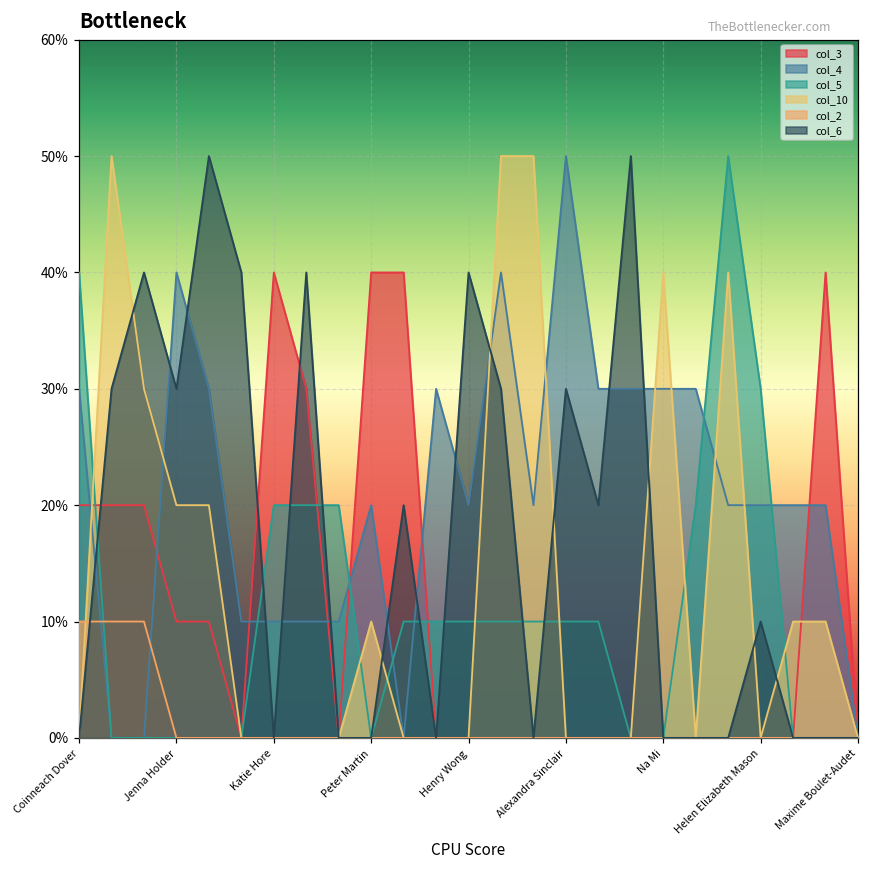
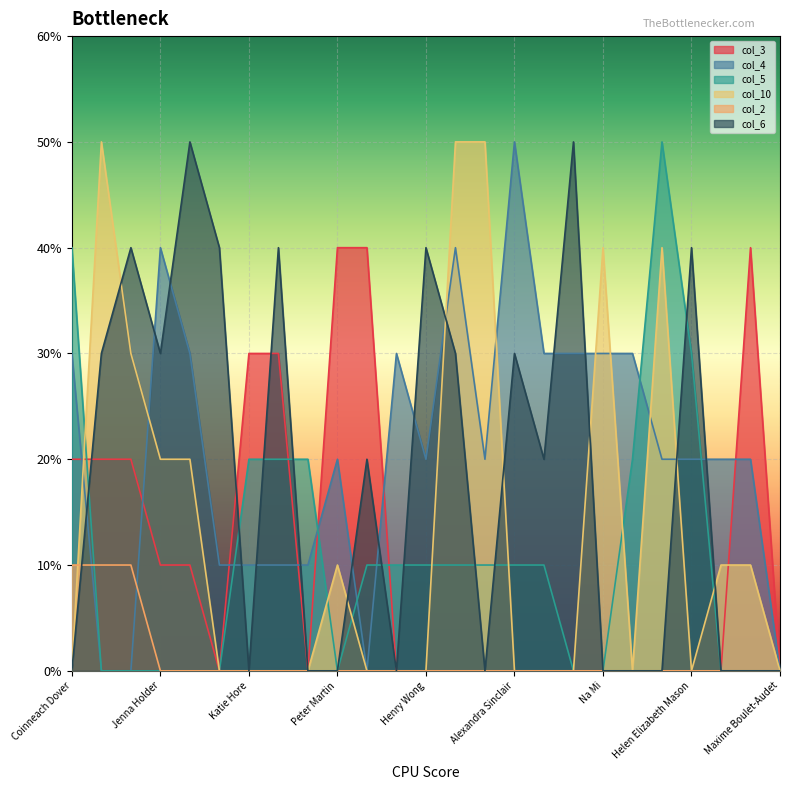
  {
    "col_3": {
      "Coinneach Dover": "20.0%",
      "Jenna Holder": "10.0%",
-     "Katie Hore": "40.0%",
+     "Katie Hore": "30.0%",
      "Peter Martin": "40.0%"
    },
    "col_6": {
      "Jenna Holder": "30.0%",
      "Henry Wong": "40.0%",
      "Alexandra Sinclair": "30.0%",
-     "Helen Elizabeth Mason": "10.0%"
+     "Helen Elizabeth Mason": "40.0%"
    }
  }
